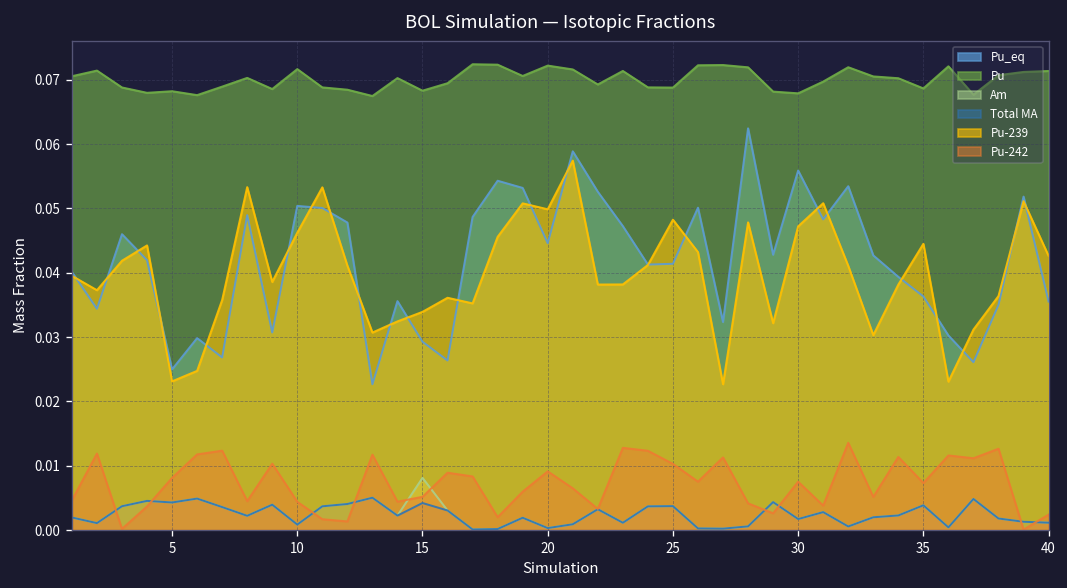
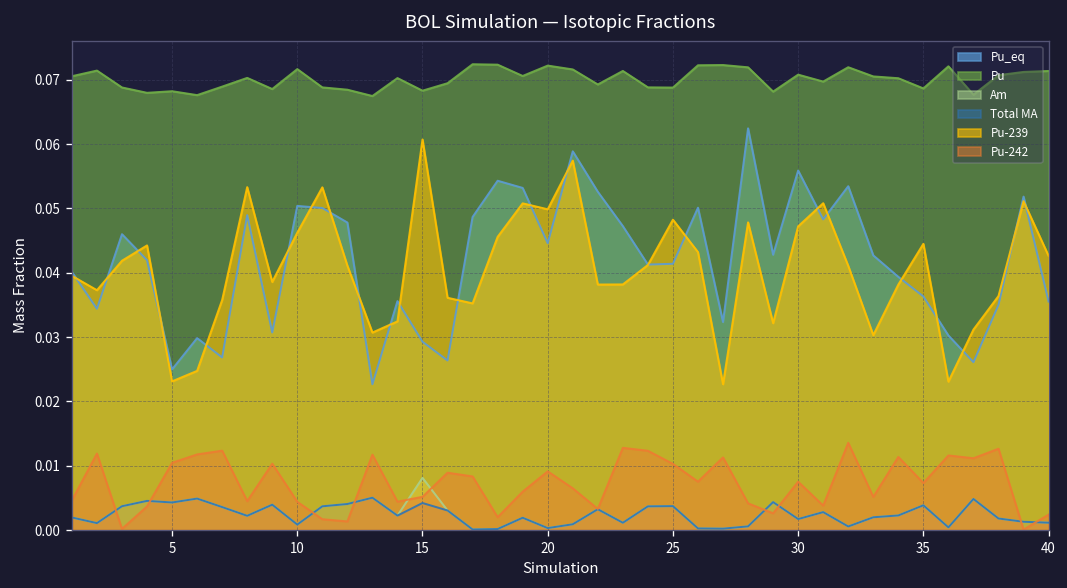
  {
    "Pu_eq": {
      "5": 0.025,
      "10": 0.050,
      "15": 0.029,
      "20": 0.045,
      "25": 0.041,
      "30": 0.056,
      "35": 0.036,
      "40": 0.036
    },
    "Pu": {
      "5": 0.068,
      "10": 0.072,
      "15": 0.068,
      "20": 0.072,
      "25": 0.069,
-     "30": 0.068,
+     "30": 0.071,
      "35": 0.069,
      "40": 0.071
    },
    "Am": {
      "15": 0.008
    },
    "Total MA": {
      "15": 0.004
    },
    "Pu-239": {
      "5": 0.023,
      "10": 0.046,
-     "15": 0.034,
+     "15": 0.061,
      "20": 0.050,
      "25": 0.048,
      "30": 0.047,
      "35": 0.044,
      "40": 0.043
    },
    "Pu-242": {
-     "5": 0.008,
+     "5": 0.010,
      "10": 0.004,
      "15": 0.005,
      "20": 0.009,
      "25": 0.010,
      "30": 0.008,
      "35": 0.007,
      "40": 0.002
    }
  }
